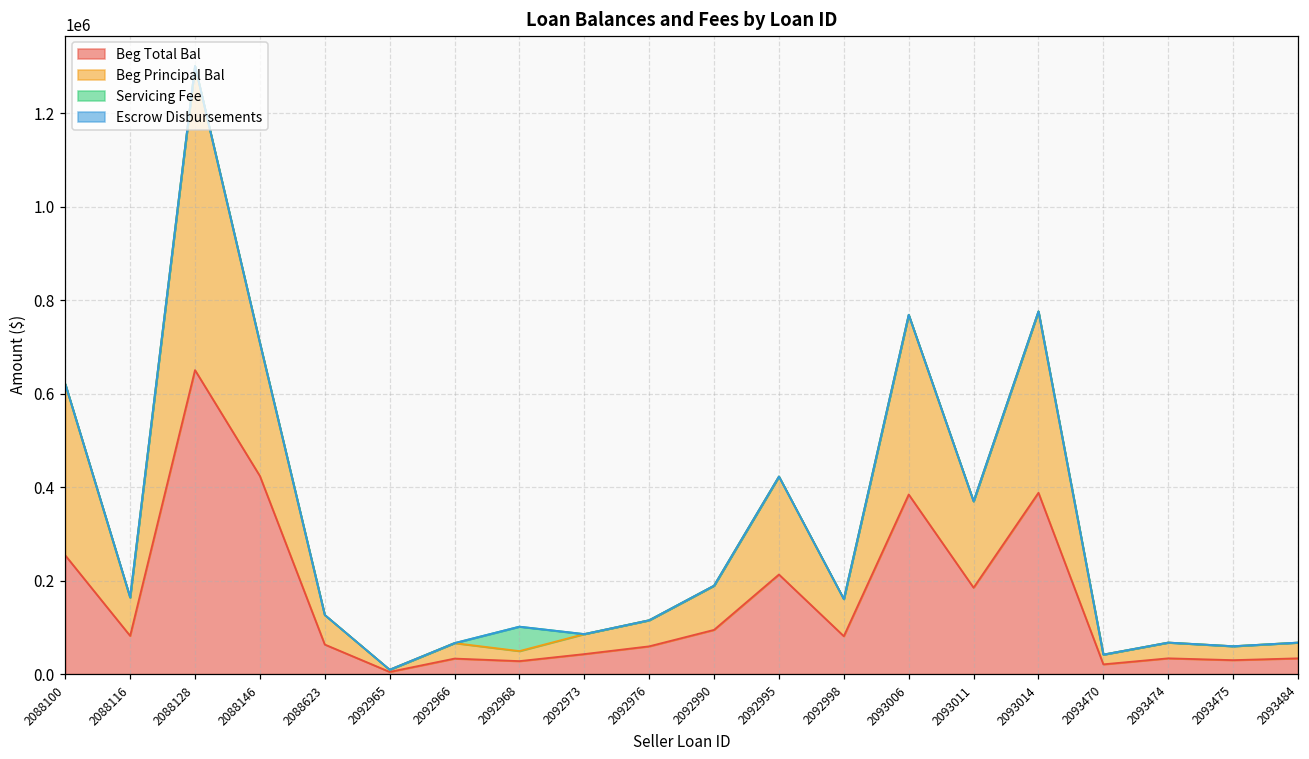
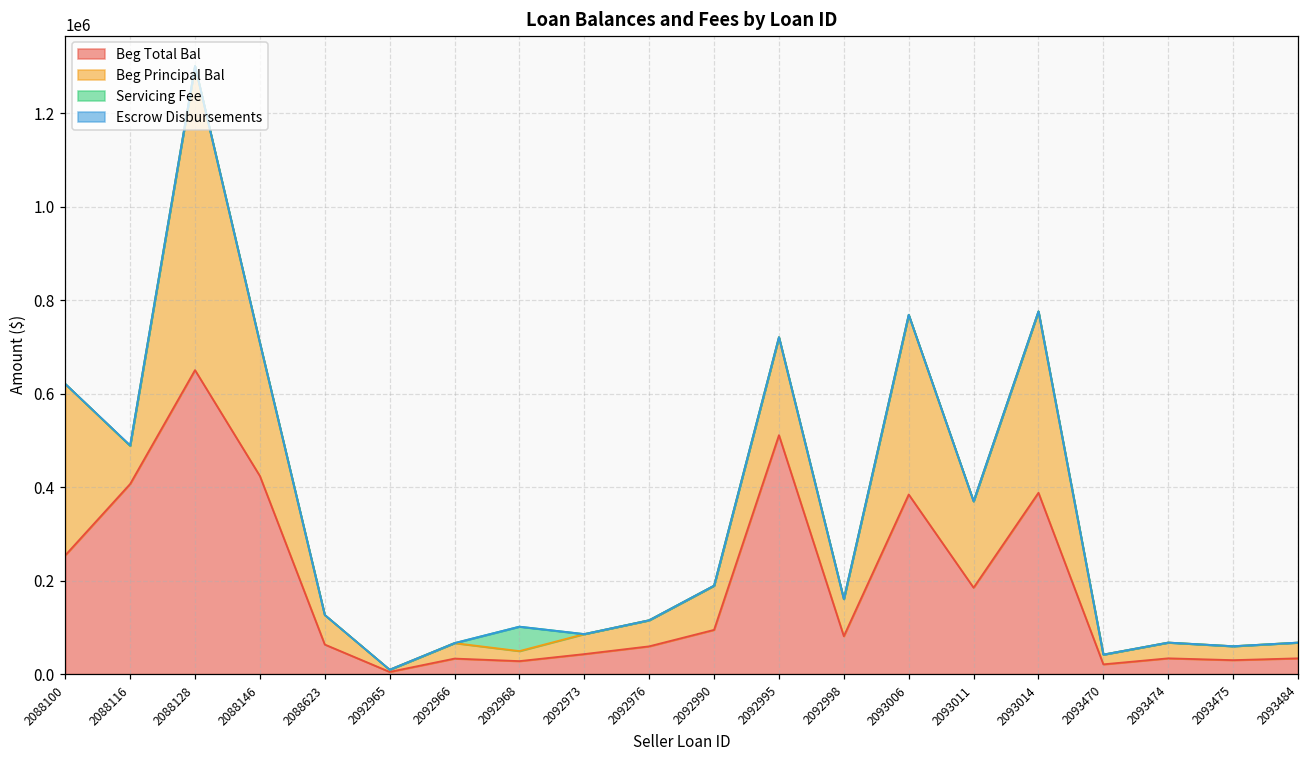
  {
    "Beg Total Bal": {
      "2088100": 250000,
-     "2088116": 80000,
+     "2088116": 410000,
      "2088128": 650000,
      "2088146": 420000,
      "2088623": 60000,
      "2092966": 30000,
      "2092968": 30000,
      "2092973": 40000,
      "2092976": 60000,
      "2092990": 90000,
-     "2092995": 210000,
+     "2092995": 510000,
      "2092998": 80000,
      "2093006": 380000,
      "2093011": 180000,
      "2093014": 390000,
      "2093470": 20000,
      "2093474": 30000,
      "2093475": 30000,
      "2093484": 30000
    },
    "Beg Principal Bal": {
      "2092968": 20000
    }
  }
